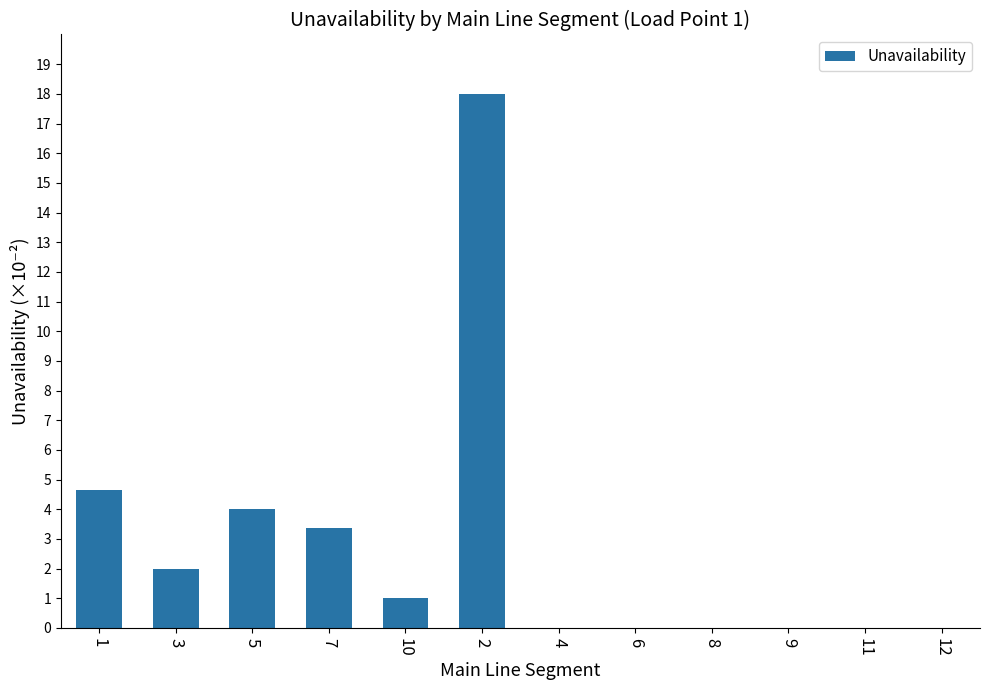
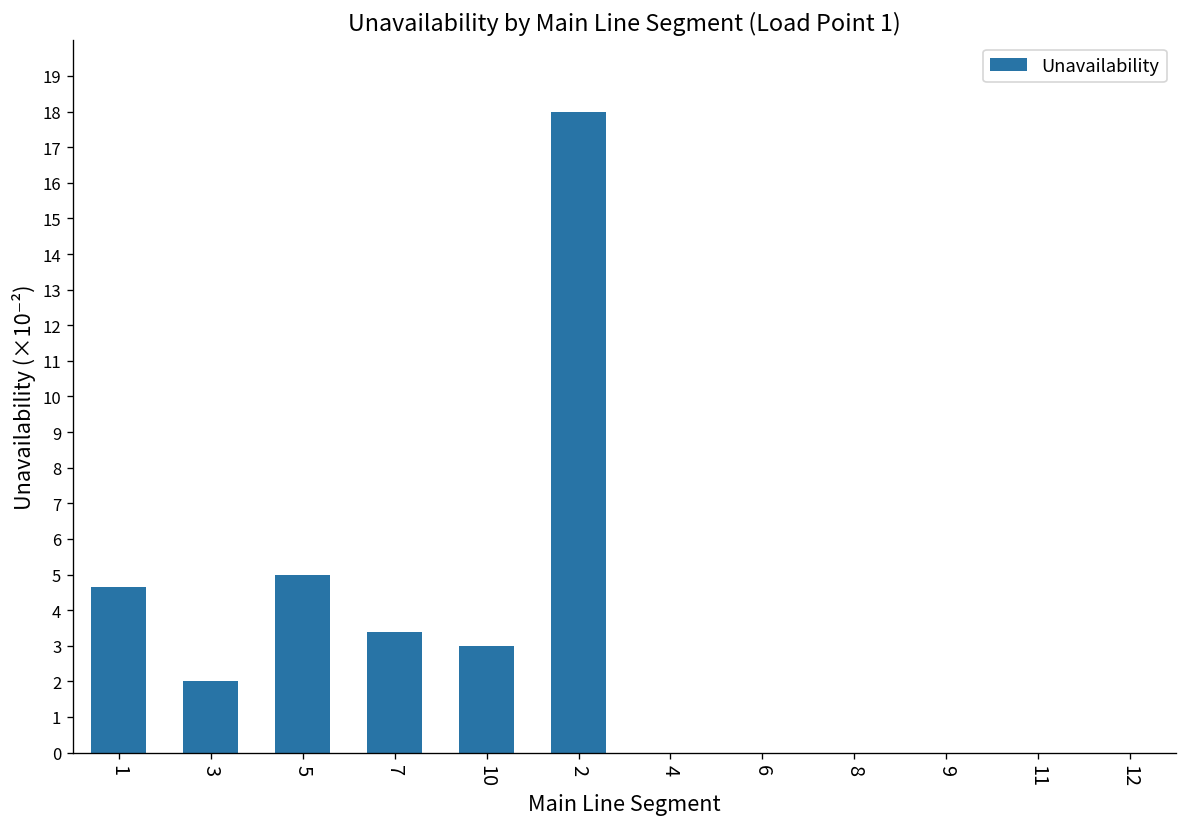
  {
    "1": 4.7,
    "3": 2.0,
-   "5": 4.0,
+   "5": 5.0,
    "7": 3.4,
-   "10": 1.0,
+   "10": 3.0,
    "2": 18.0,
    "4": 0.0,
    "6": 0.0,
    "8": 0.0,
    "9": 0.0,
    "11": 0.0,
    "12": 0.0
  }
